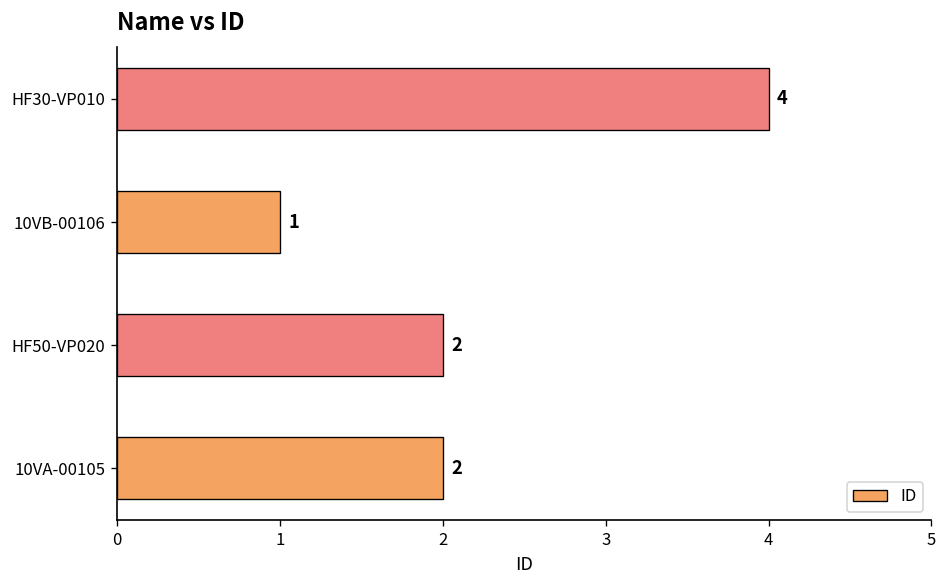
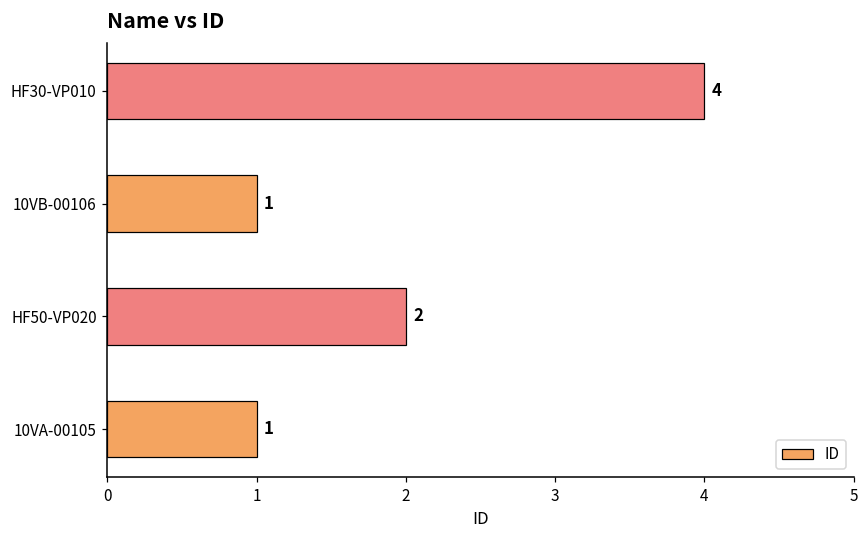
  {
    "HF30-VP010": 4,
    "10VB-00106": 1,
    "HF50-VP020": 2,
-   "10VA-00105": 2
+   "10VA-00105": 1
  }
